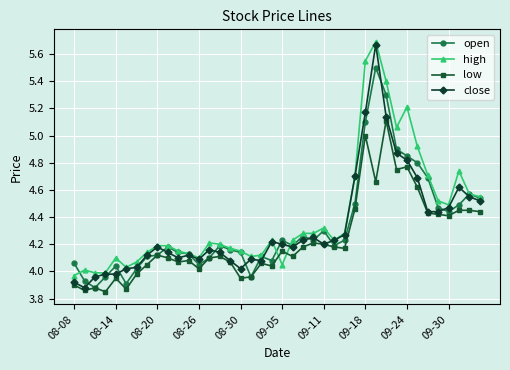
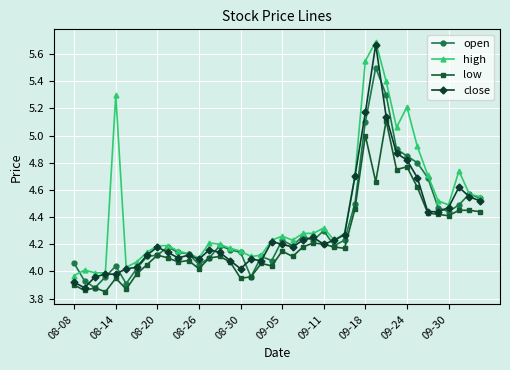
  {
    "high": {
      "08-08": 3.97,
-     "08-14": 4.1,
-     "09-05": 4.05,
+     "08-14": 5.3,
+     "09-05": 4.26,
      "09-11": 4.32,
      "09-18": 5.55,
      "09-24": 5.21,
      "09-30": 4.49
    }
  }
